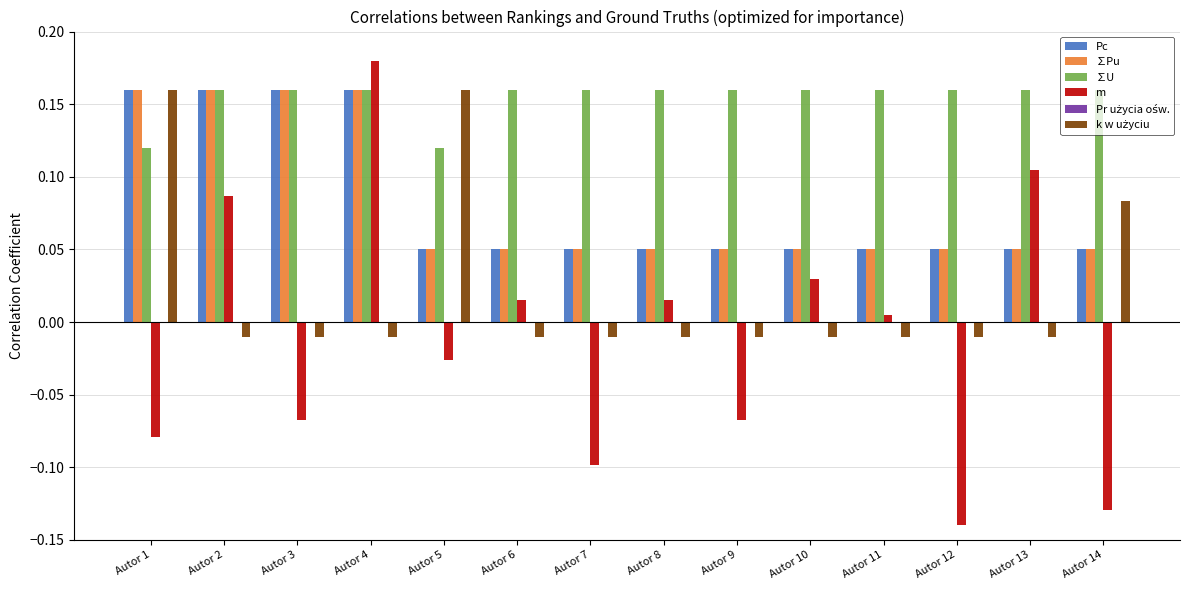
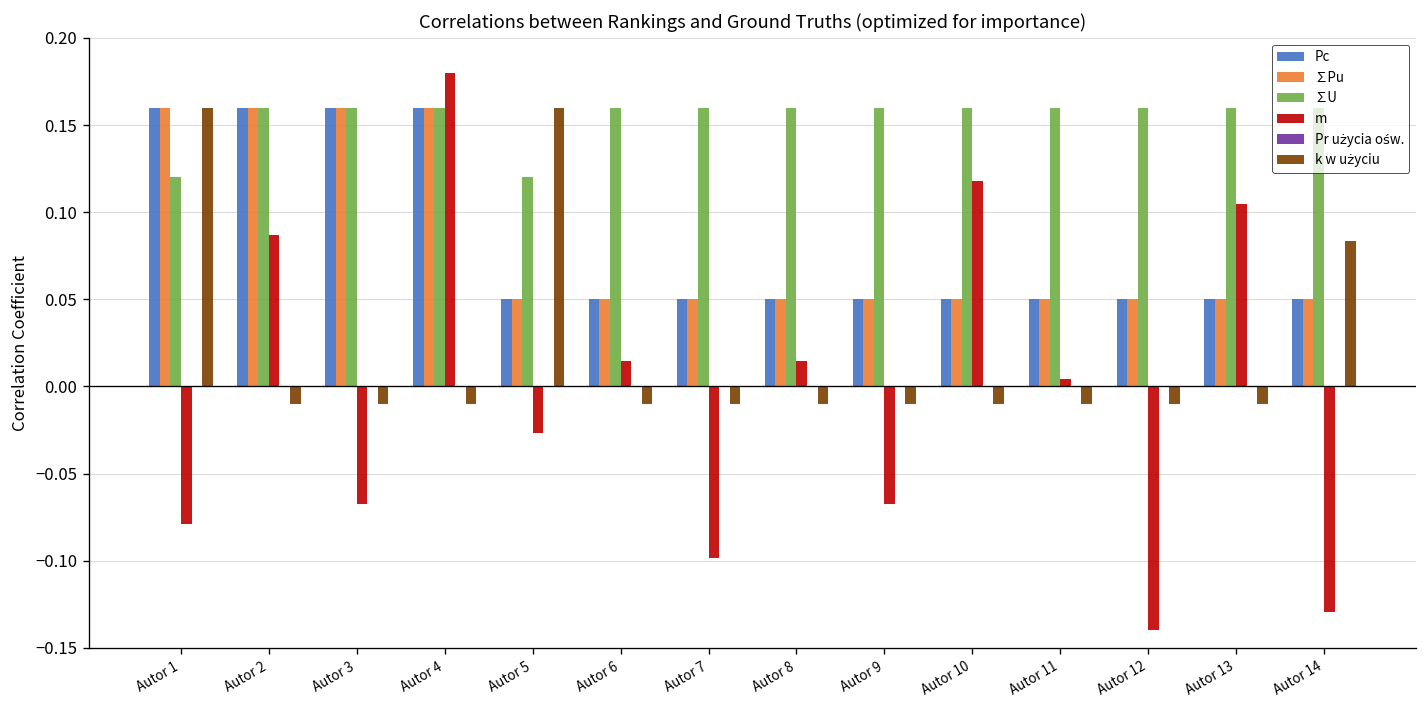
  {
    "Pc": {
      "Autor 1": 0.160,
      "Autor 2": 0.160,
      "Autor 3": 0.160,
      "Autor 4": 0.160,
      "Autor 5": 0.050,
      "Autor 6": 0.050,
      "Autor 7": 0.050,
      "Autor 8": 0.050,
      "Autor 9": 0.050,
      "Autor 10": 0.050,
      "Autor 11": 0.050,
      "Autor 12": 0.050,
      "Autor 13": 0.050,
      "Autor 14": 0.050
    },
    "∑Pu": {
      "Autor 1": 0.160,
      "Autor 2": 0.160,
      "Autor 3": 0.160,
      "Autor 4": 0.160,
      "Autor 5": 0.050,
      "Autor 6": 0.050,
      "Autor 7": 0.050,
      "Autor 8": 0.050,
      "Autor 9": 0.050,
      "Autor 10": 0.050,
      "Autor 11": 0.050,
      "Autor 12": 0.050,
      "Autor 13": 0.050,
      "Autor 14": 0.050
    },
    "∑U": {
      "Autor 1": 0.120,
      "Autor 2": 0.160,
      "Autor 3": 0.160,
      "Autor 4": 0.160,
      "Autor 5": 0.120,
      "Autor 6": 0.160,
      "Autor 7": 0.160,
      "Autor 8": 0.160,
      "Autor 9": 0.160,
      "Autor 10": 0.160,
      "Autor 11": 0.160,
      "Autor 12": 0.160,
      "Autor 13": 0.160
    },
    "m": {
      "Autor 1": -0.079,
      "Autor 2": 0.087,
      "Autor 3": -0.068,
      "Autor 4": 0.180,
      "Autor 5": -0.026,
      "Autor 6": 0.015,
      "Autor 7": -0.099,
      "Autor 8": 0.015,
      "Autor 9": -0.068,
-     "Autor 10": 0.029,
+     "Autor 10": 0.118,
      "Autor 11": 0.005,
      "Autor 12": -0.140,
      "Autor 13": 0.105,
      "Autor 14": -0.130
    },
    "Pr użycia ośw.": {
      "Autor 1": 0.000,
      "Autor 2": 0.000,
      "Autor 3": 0.000,
      "Autor 4": 0.000,
      "Autor 5": 0.000,
      "Autor 6": 0.000,
      "Autor 7": 0.000,
      "Autor 8": 0.000,
      "Autor 9": 0.000,
      "Autor 10": 0.000,
      "Autor 11": 0.000,
      "Autor 12": 0.000,
      "Autor 13": 0.000,
      "Autor 14": 0.000
    },
    "k w użyciu": {
      "Autor 1": 0.160,
      "Autor 2": -0.010,
      "Autor 3": -0.010,
      "Autor 4": -0.010,
      "Autor 5": 0.160,
      "Autor 6": -0.010,
      "Autor 7": -0.010,
      "Autor 8": -0.010,
      "Autor 9": -0.010,
      "Autor 10": -0.010,
      "Autor 11": -0.010,
      "Autor 12": -0.010,
      "Autor 13": -0.010,
      "Autor 14": 0.084
    }
  }
